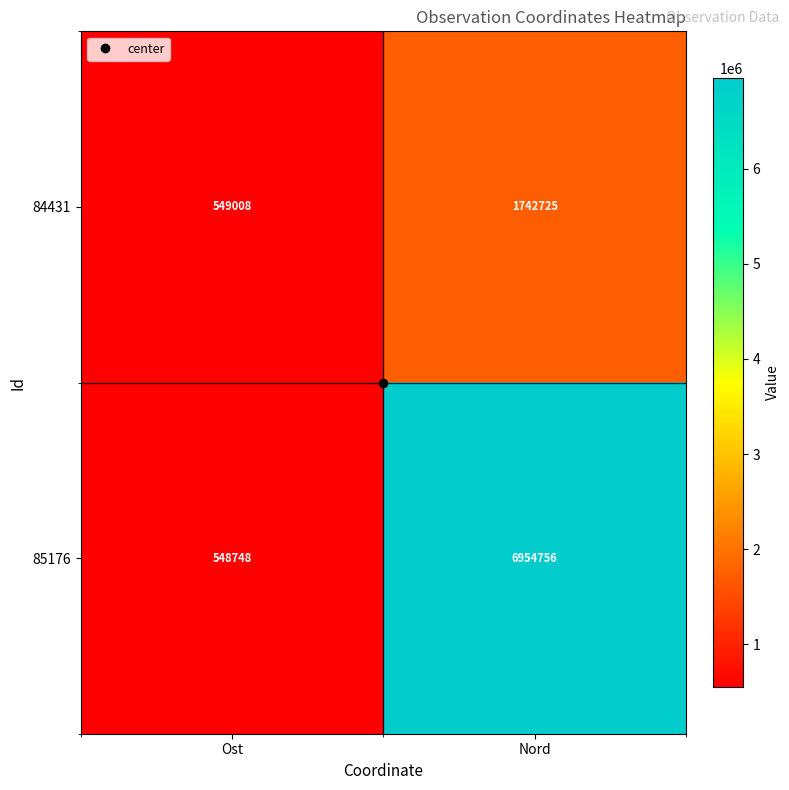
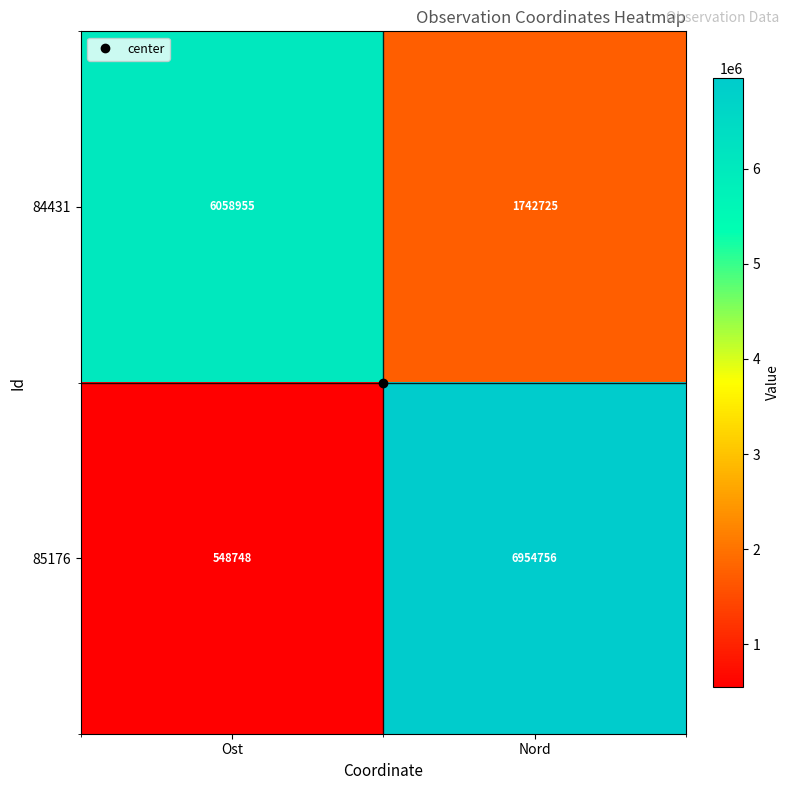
  {
    "84431": {
-     "Ost": 549008,
+     "Ost": 6058955,
      "Nord": 1742725
    },
    "85176": {
      "Ost": 548748,
      "Nord": 6954756
    }
  }
